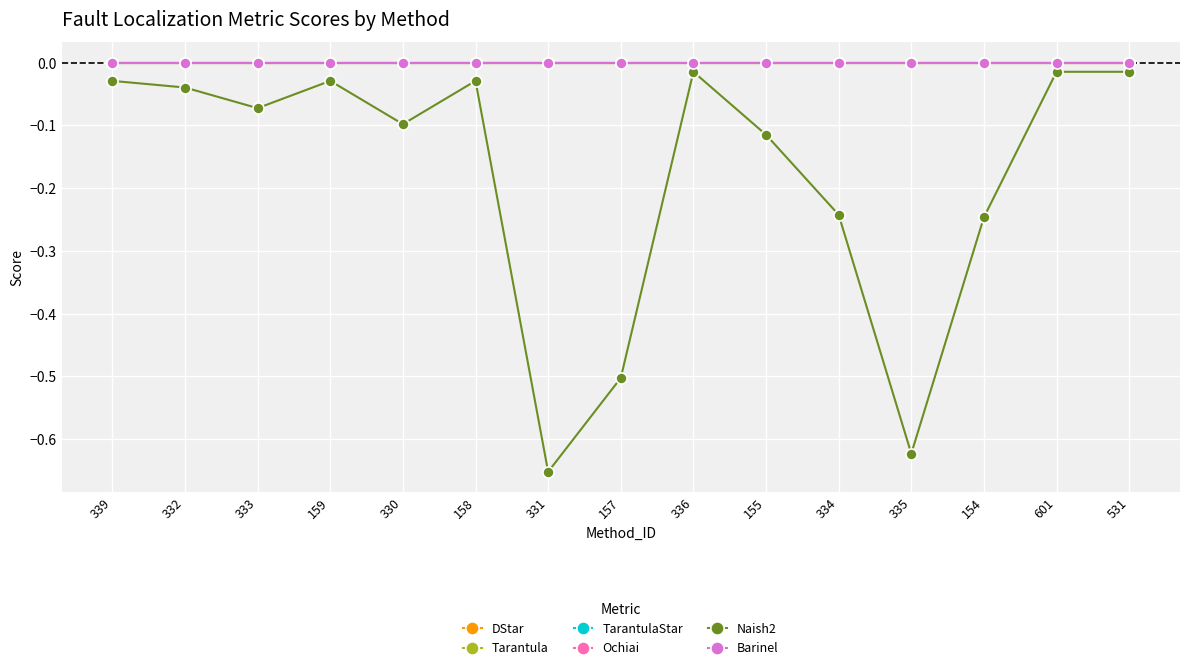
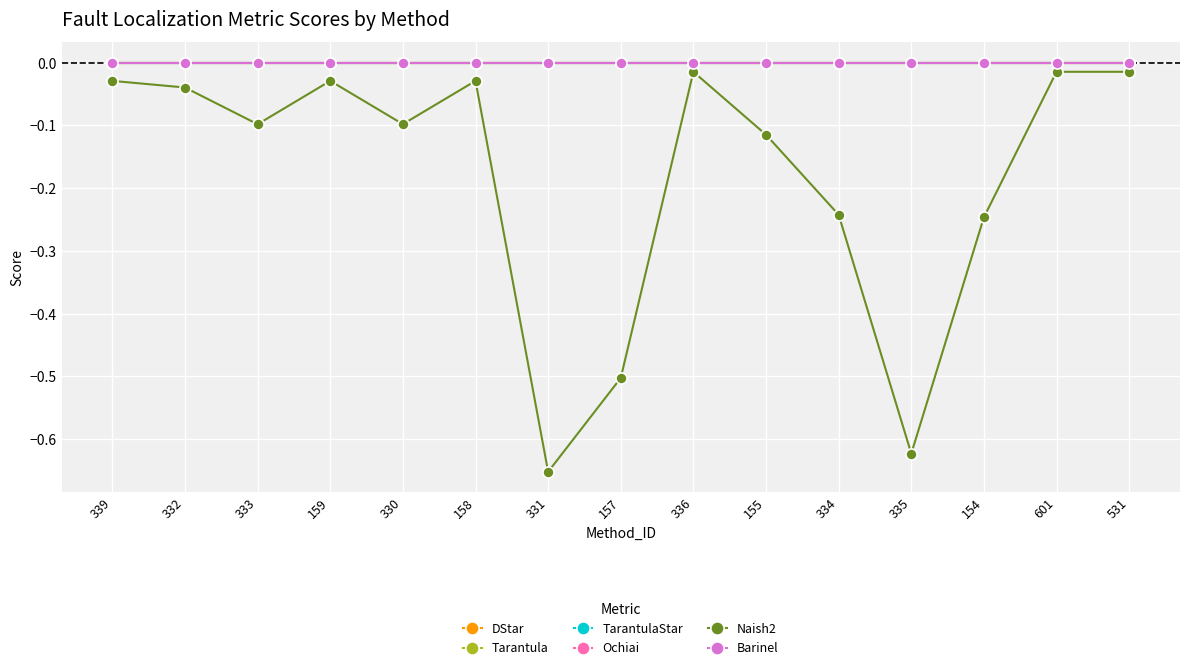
  {
    "Barinel": {
      "339": 0.00,
      "332": 0.00,
      "333": 0.00,
      "159": 0.00,
      "330": 0.00,
      "158": 0.00,
      "331": 0.00,
      "157": 0.00,
      "336": 0.00,
      "155": 0.00,
      "334": 0.00,
      "335": 0.00,
      "154": 0.00,
      "601": 0.00,
      "531": 0.00
    },
    "Naish2": {
      "339": -0.03,
      "332": -0.04,
-     "333": -0.07,
+     "333": -0.10,
      "159": -0.03,
      "330": -0.10,
      "158": -0.03,
      "331": -0.65,
      "157": -0.50,
      "336": -0.01,
      "155": -0.11,
      "334": -0.24,
      "335": -0.62,
      "154": -0.25,
      "601": -0.01,
      "531": -0.01
    }
  }
